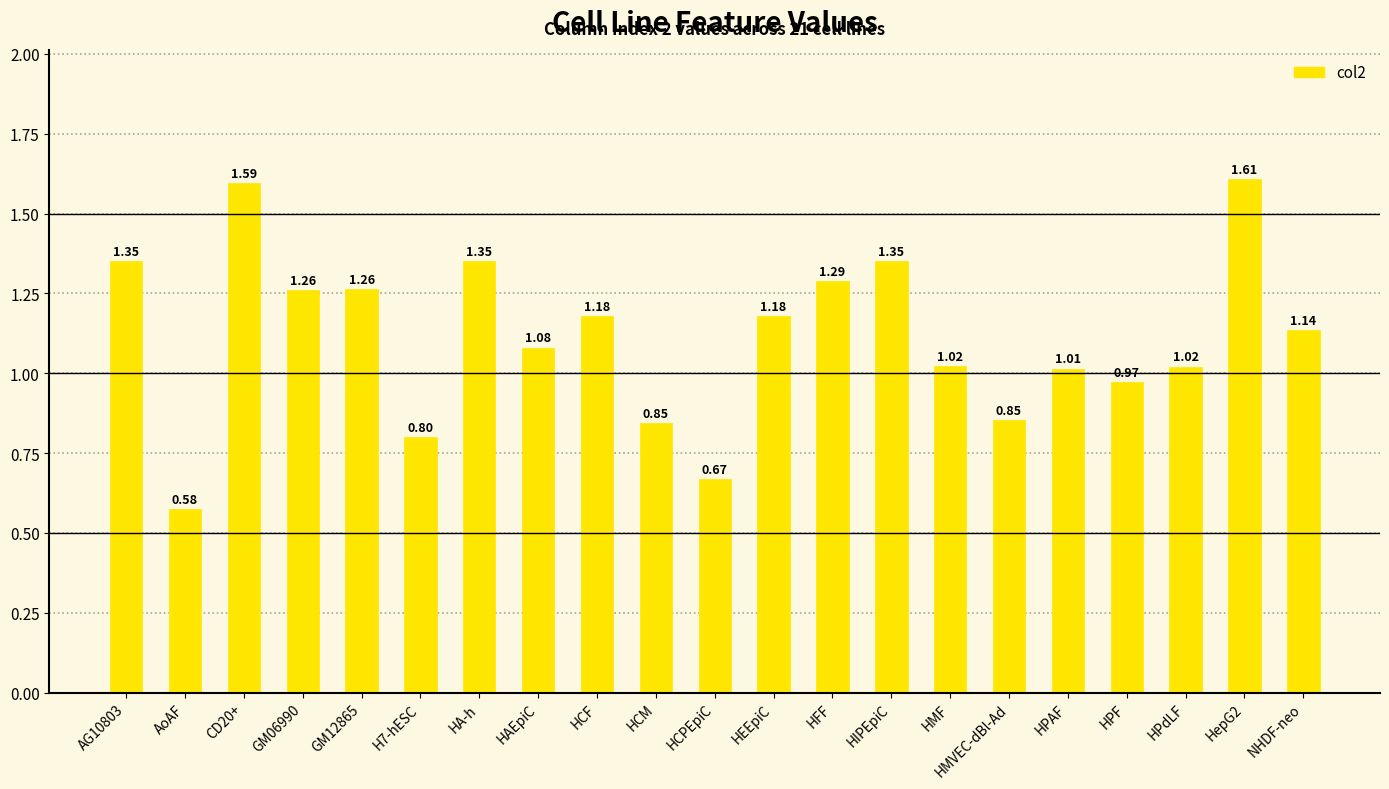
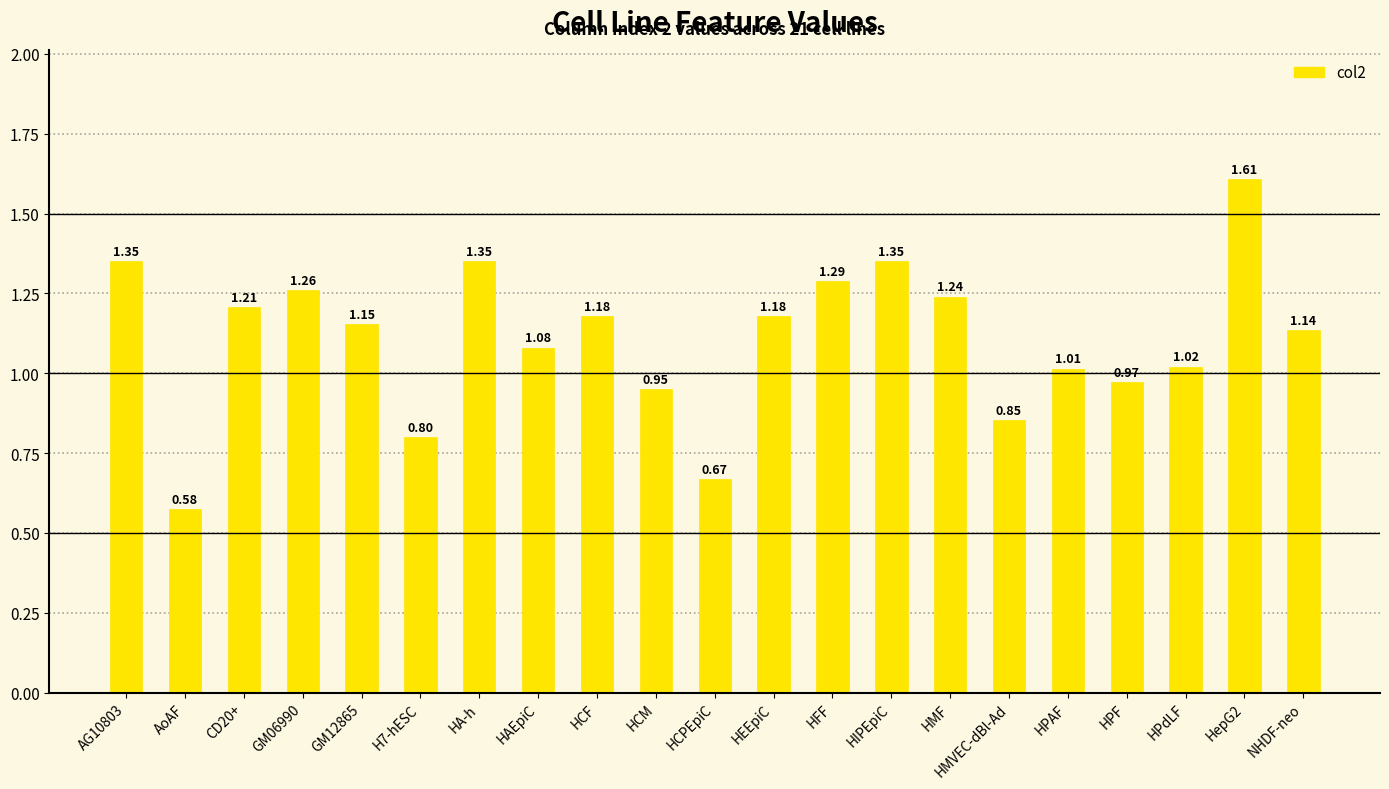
  {
    "AG10803": 1.35,
    "AoAF": 0.58,
-   "CD20+": 1.59,
+   "CD20+": 1.21,
    "GM06990": 1.26,
-   "GM12865": 1.26,
+   "GM12865": 1.15,
    "H7-hESC": 0.80,
    "HA-h": 1.35,
    "HAEpiC": 1.08,
    "HCF": 1.18,
-   "HCM": 0.85,
+   "HCM": 0.95,
    "HCPEpiC": 0.67,
    "HEEpiC": 1.18,
    "HFF": 1.29,
    "HIPEpiC": 1.35,
-   "HMF": 1.02,
+   "HMF": 1.24,
    "HMVEC-dBl-Ad": 0.85,
    "HPAF": 1.01,
    "HPF": 0.97,
    "HPdLF": 1.02,
    "HepG2": 1.61,
    "NHDF-neo": 1.14
  }
